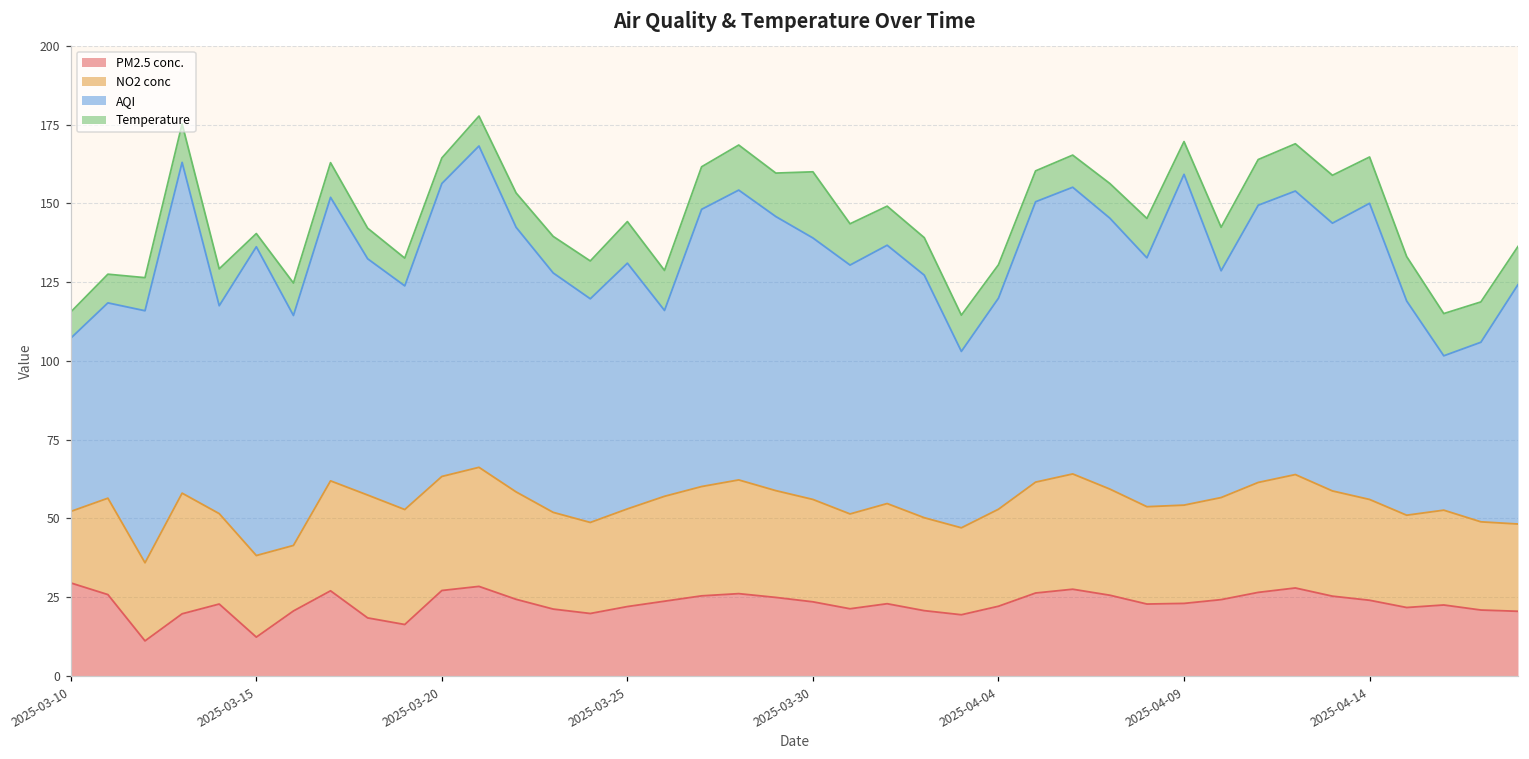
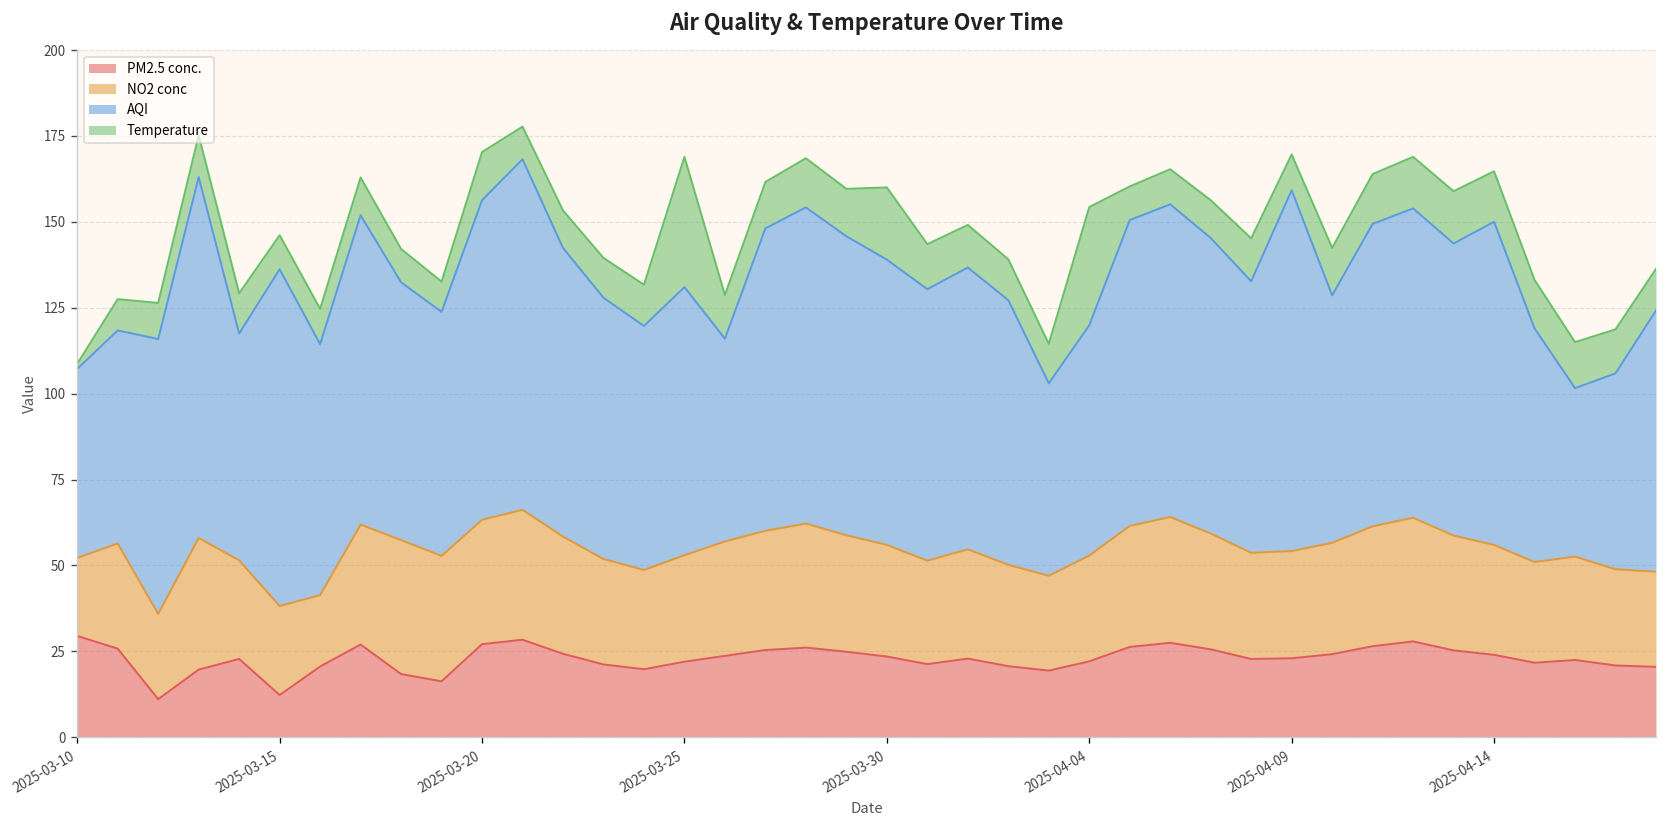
  {
    "AQI": {
      "2025-03-10": 55,
      "2025-03-15": 98,
      "2025-03-20": 93,
      "2025-03-25": 78,
      "2025-03-30": 83,
      "2025-04-04": 67,
      "2025-04-09": 105,
      "2025-04-14": 94
    },
    "Temperature": {
-     "2025-03-10": 8,
-     "2025-03-15": 4,
-     "2025-03-20": 8,
-     "2025-03-25": 13,
+     "2025-03-10": 2,
+     "2025-03-15": 10,
+     "2025-03-20": 14,
+     "2025-03-25": 38,
      "2025-03-30": 21,
-     "2025-04-04": 11,
+     "2025-04-04": 34,
      "2025-04-09": 10,
      "2025-04-14": 15
    }
  }
